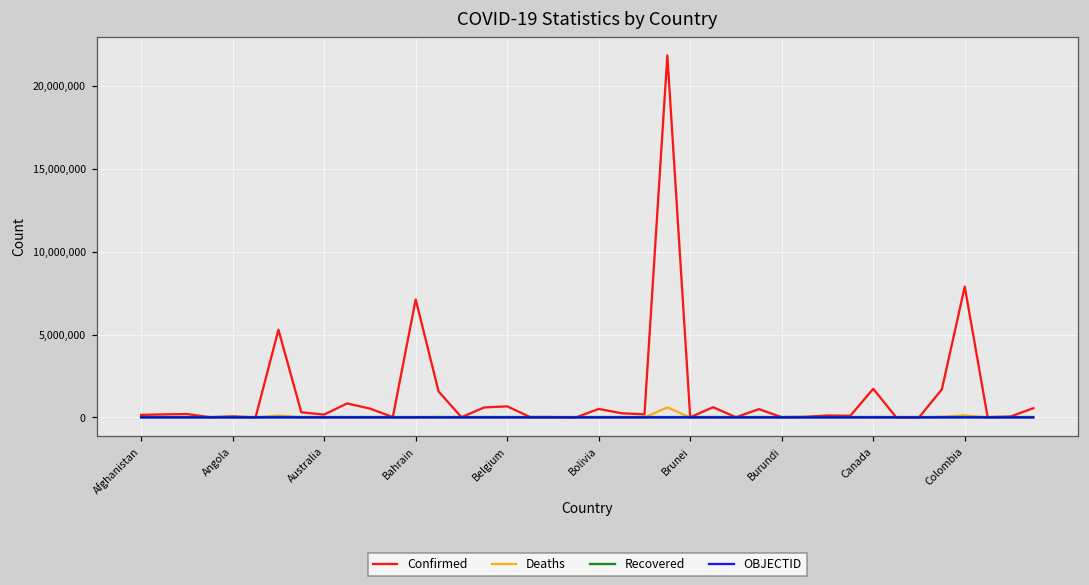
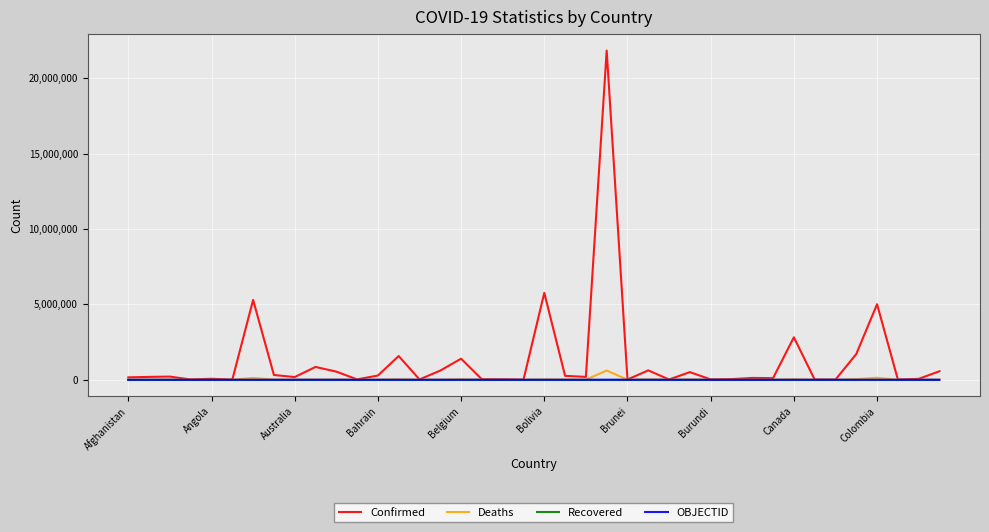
  {
    "Confirmed": {
      "Australia": "200,000",
-     "Bahrain": "7,100,000",
-     "Belgium": "700,000",
-     "Bolivia": "500,000",
-     "Canada": "1,700,000",
-     "Colombia": "7,900,000"
+     "Bahrain": "300,000",
+     "Belgium": "1,400,000",
+     "Bolivia": "5,800,000",
+     "Canada": "2,800,000",
+     "Colombia": "5,000,000"
    }
  }
